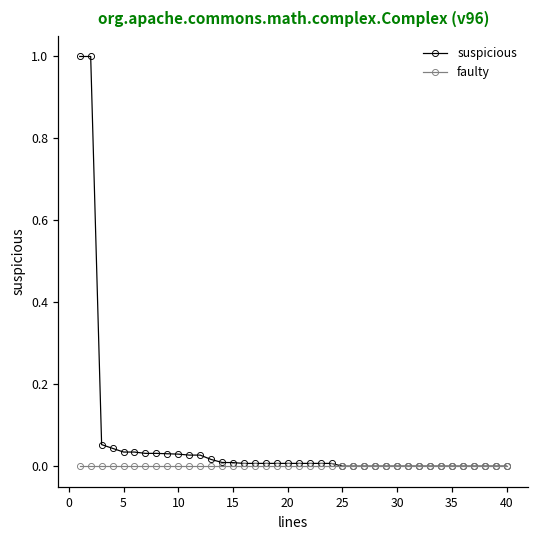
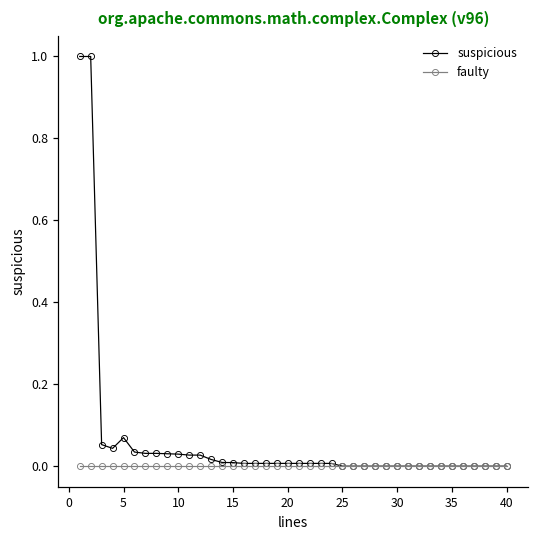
  {
    "suspicious": {
-     "5": 0.03,
+     "5": 0.07,
      "10": 0.03,
      "15": 0.01
    },
    "faulty": {
      "5": 0.00,
      "10": 0.00,
      "15": 0.00
    }
  }
